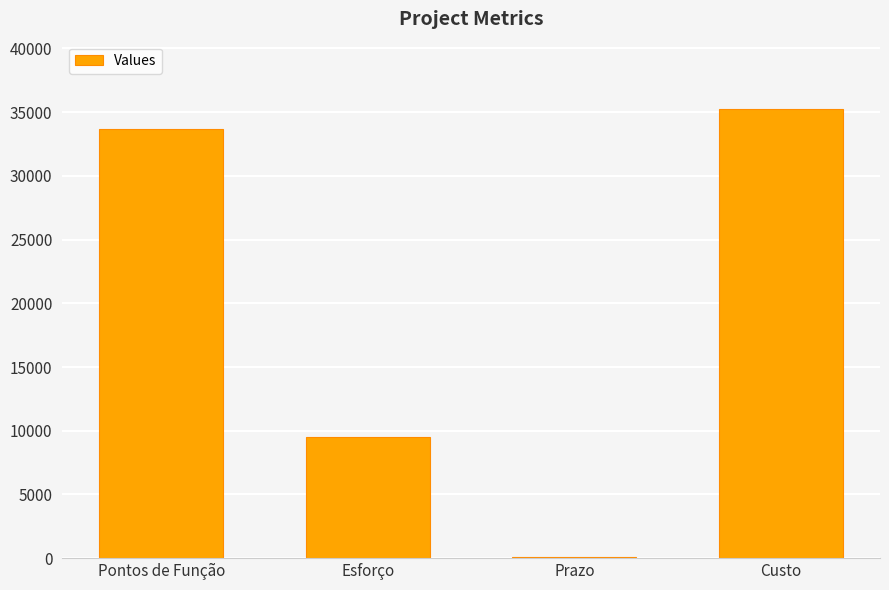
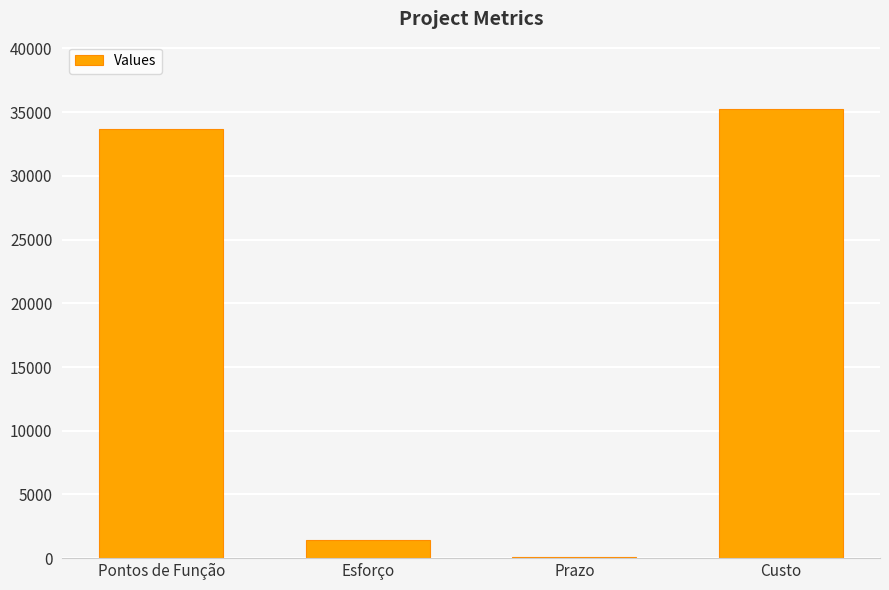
  {
    "Pontos de Função": 33600,
-   "Esforço": 9500,
+   "Esforço": 1400,
    "Custo": 35200
  }
